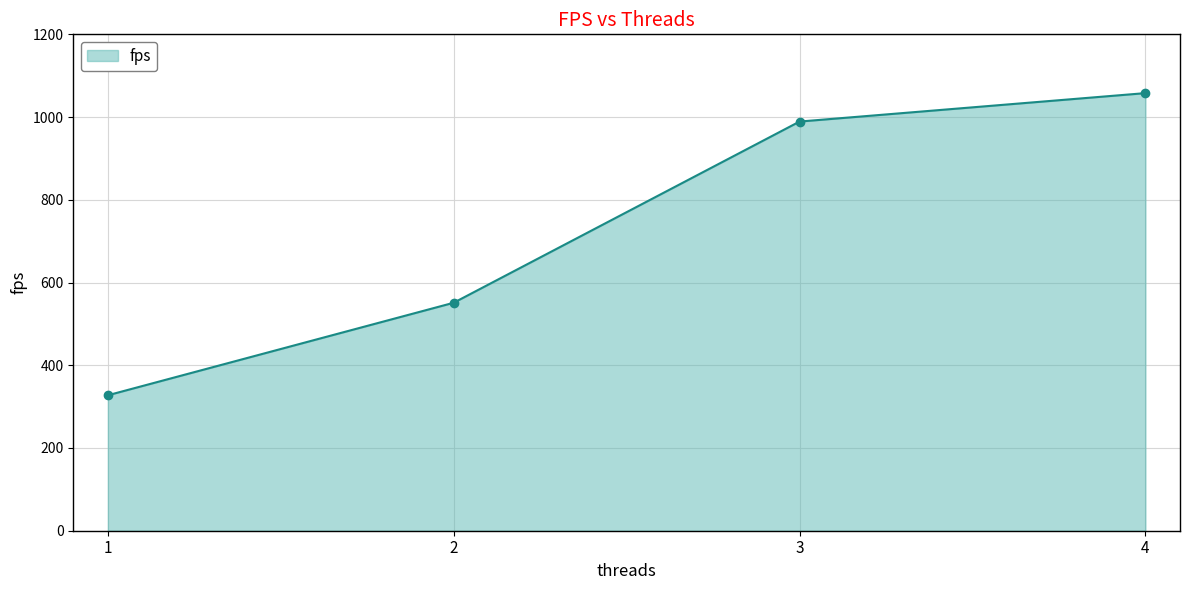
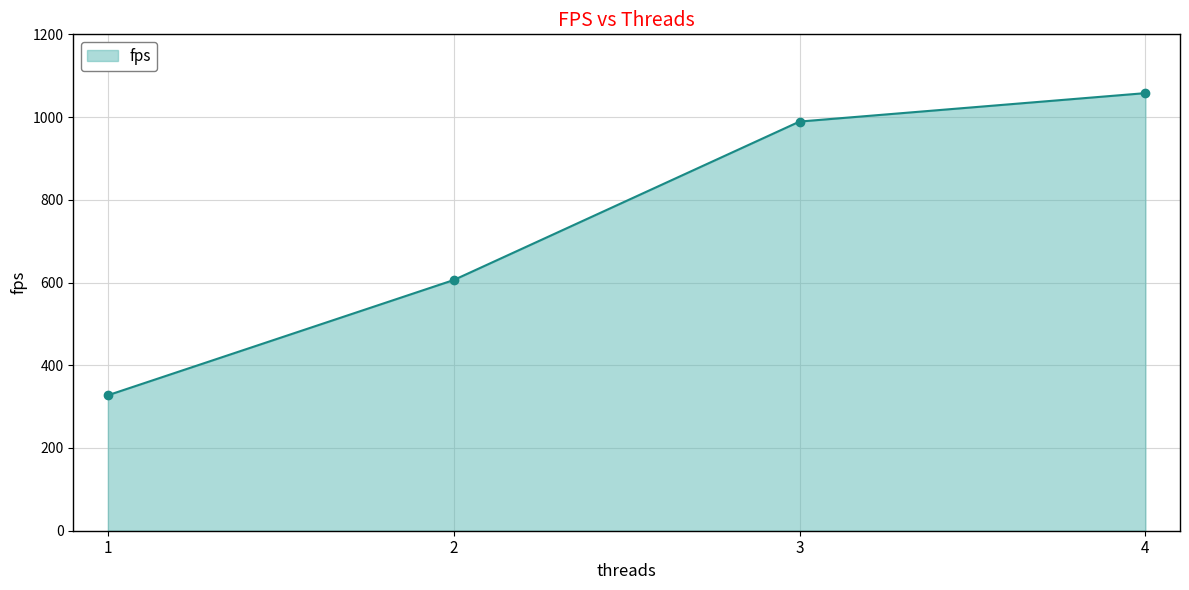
  {
    "1": 330,
-   "2": 550,
+   "2": 610,
    "3": 990,
    "4": 1060
  }
